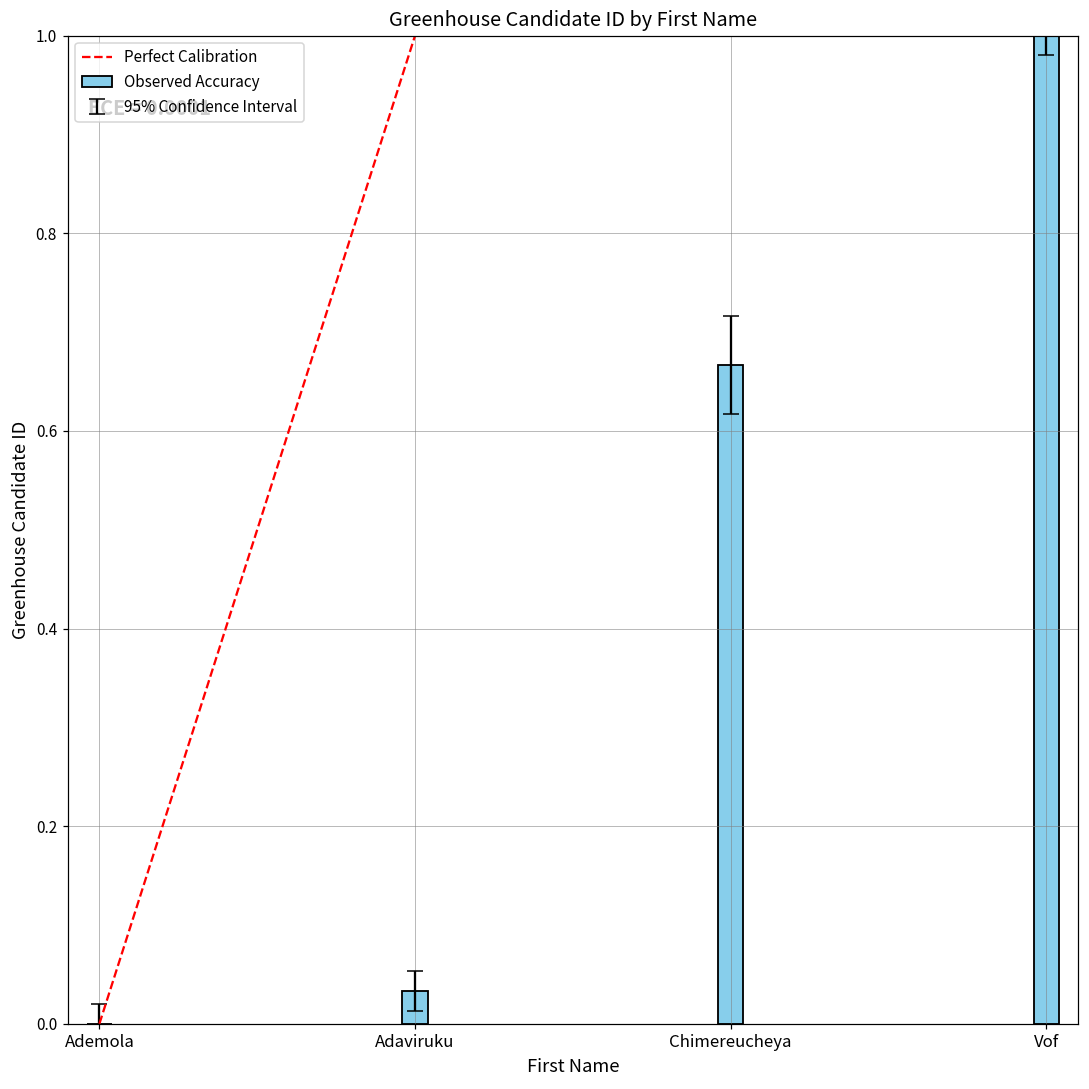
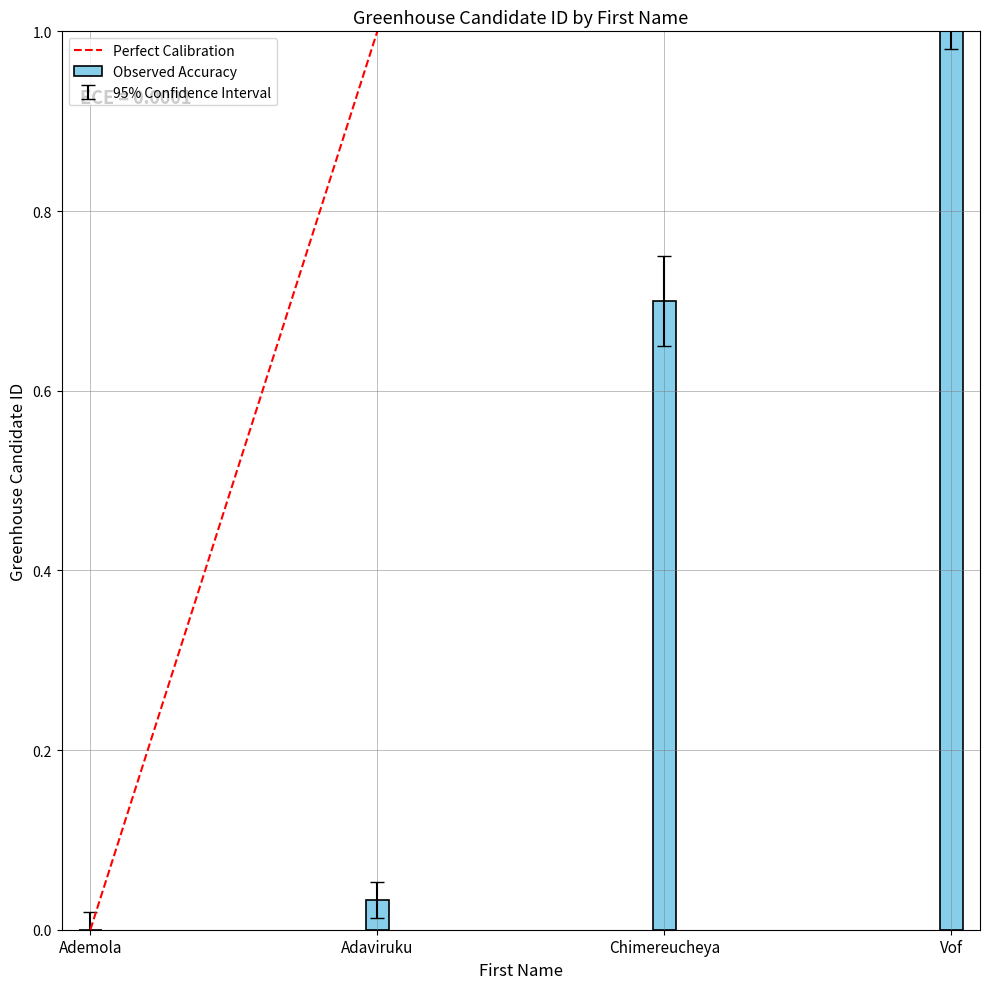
  {
    "Observed Accuracy": {
      "Ademola": 0.00,
      "Adaviruku": 0.03,
-     "Chimereucheya": 0.67,
+     "Chimereucheya": 0.70,
      "Vof": 1.00
    },
    "Perfect Calibration": {
      "Ademola": 0.00,
      "Adaviruku": 1.00
    }
  }
